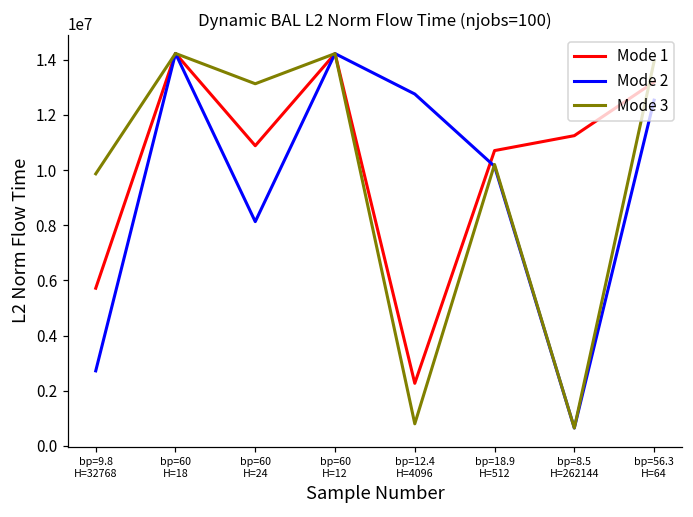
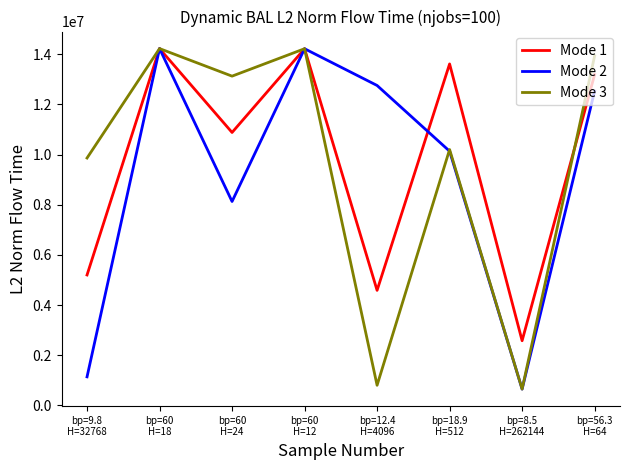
  {
    "Mode 1": {
-     "bp=9.8 H=32768": 5700000,
+     "bp=9.8 H=32768": 5200000,
      "bp=60 H=24": 10900000,
-     "bp=12.4 H=4096": 2300000,
-     "bp=18.9 H=512": 10700000,
-     "bp=8.5 H=262144": 11200000
+     "bp=12.4 H=4096": 4600000,
+     "bp=18.9 H=512": 13600000,
+     "bp=8.5 H=262144": 2600000
    },
    "Mode 2": {
-     "bp=9.8 H=32768": 2700000,
+     "bp=9.8 H=32768": 1100000,
      "bp=60 H=24": 8100000,
      "bp=12.4 H=4096": 12800000
    },
    "Mode 3": {
      "bp=9.8 H=32768": 9900000,
      "bp=60 H=24": 13100000,
      "bp=12.4 H=4096": 800000
    }
  }
